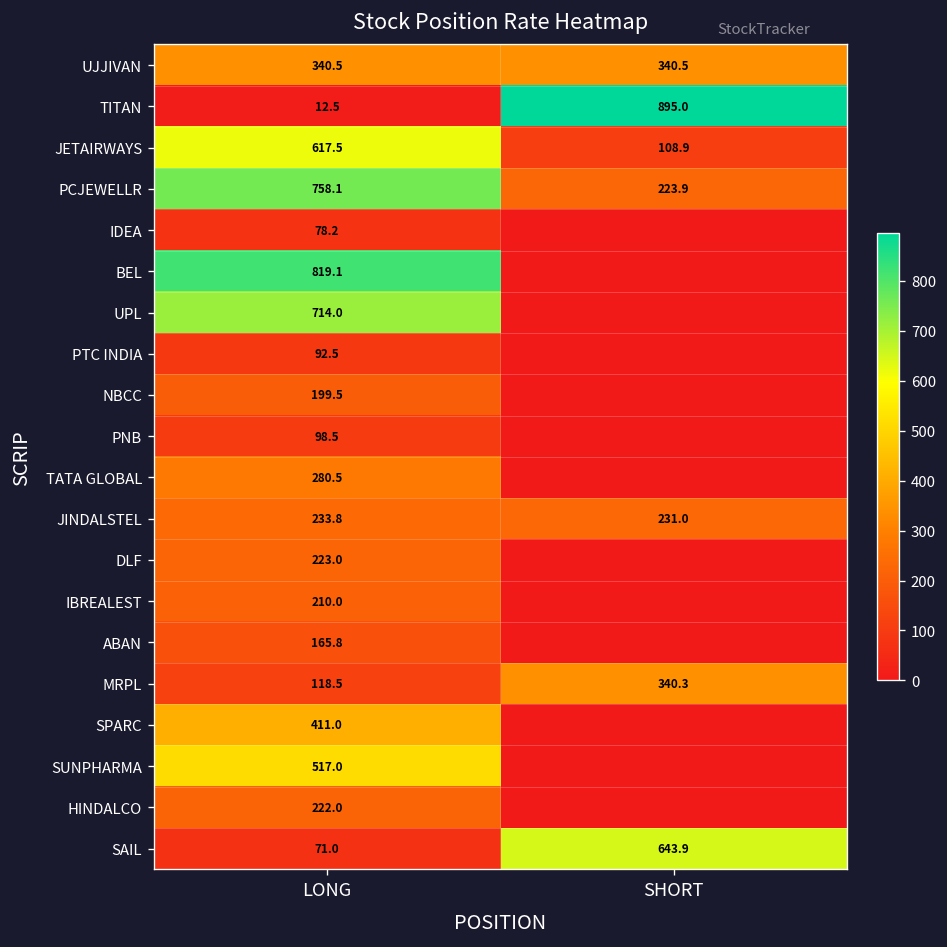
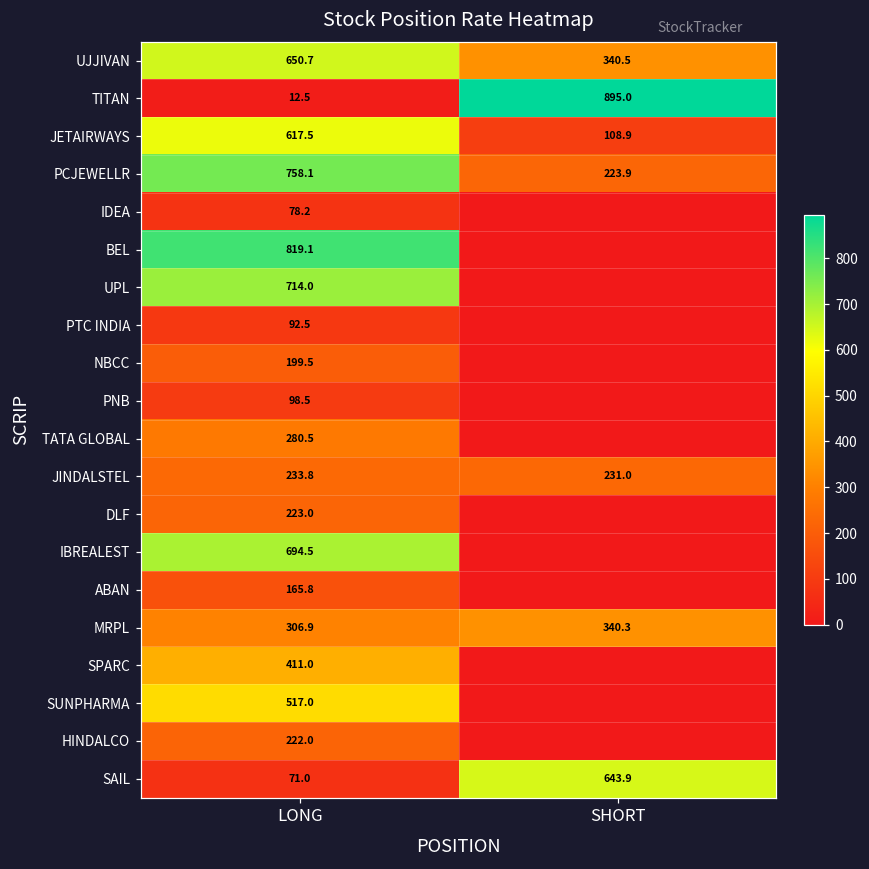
  {
    "UJJIVAN": {
-     "LONG": 340.5,
+     "LONG": 650.7,
      "SHORT": 340.5
    },
    "TITAN": {
      "LONG": 12.5,
      "SHORT": 895.0
    },
    "JETAIRWAYS": {
      "LONG": 617.5,
      "SHORT": 108.9
    },
    "PCJEWELLR": {
      "LONG": 758.1,
      "SHORT": 223.9
    },
    "IDEA": {
      "LONG": 78.2
    },
    "BEL": {
      "LONG": 819.1
    },
    "UPL": {
      "LONG": 714.0
    },
    "PTC INDIA": {
      "LONG": 92.5
    },
    "NBCC": {
      "LONG": 199.5
    },
    "PNB": {
      "LONG": 98.5
    },
    "TATA GLOBAL": {
      "LONG": 280.5
    },
    "JINDALSTEL": {
      "LONG": 233.8,
      "SHORT": 231.0
    },
    "DLF": {
      "LONG": 223.0
    },
    "IBREALEST": {
-     "LONG": 210.0
+     "LONG": 694.5
    },
    "ABAN": {
      "LONG": 165.8
    },
    "MRPL": {
-     "LONG": 118.5,
+     "LONG": 306.9,
      "SHORT": 340.3
    },
    "SPARC": {
      "LONG": 411.0
    },
    "SUNPHARMA": {
      "LONG": 517.0
    },
    "HINDALCO": {
      "LONG": 222.0
    },
    "SAIL": {
      "LONG": 71.0,
      "SHORT": 643.9
    }
  }
